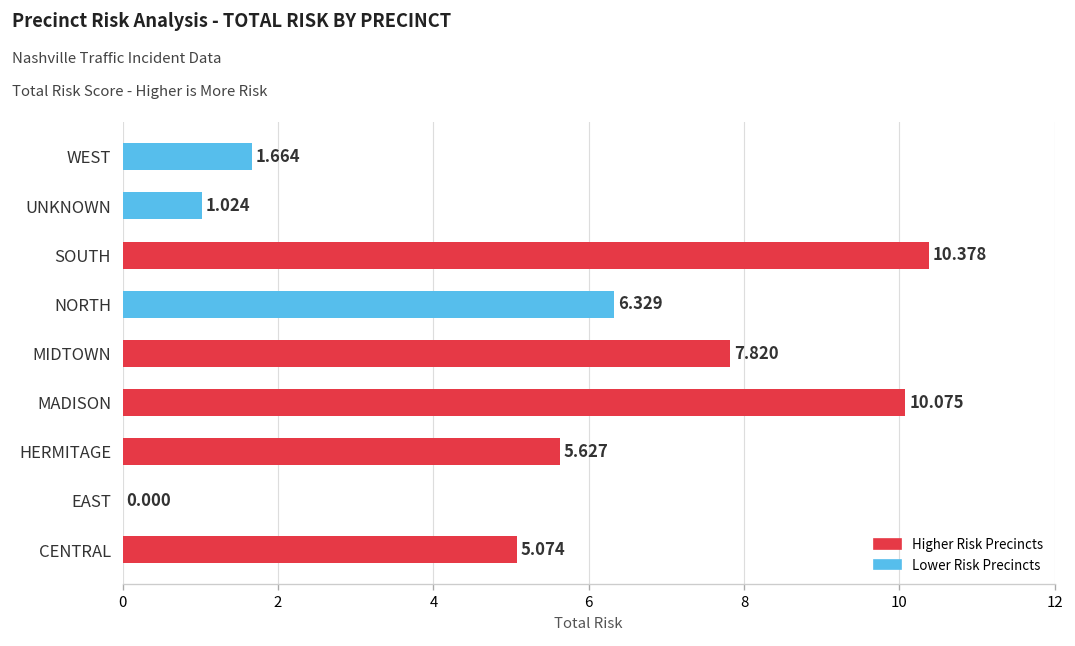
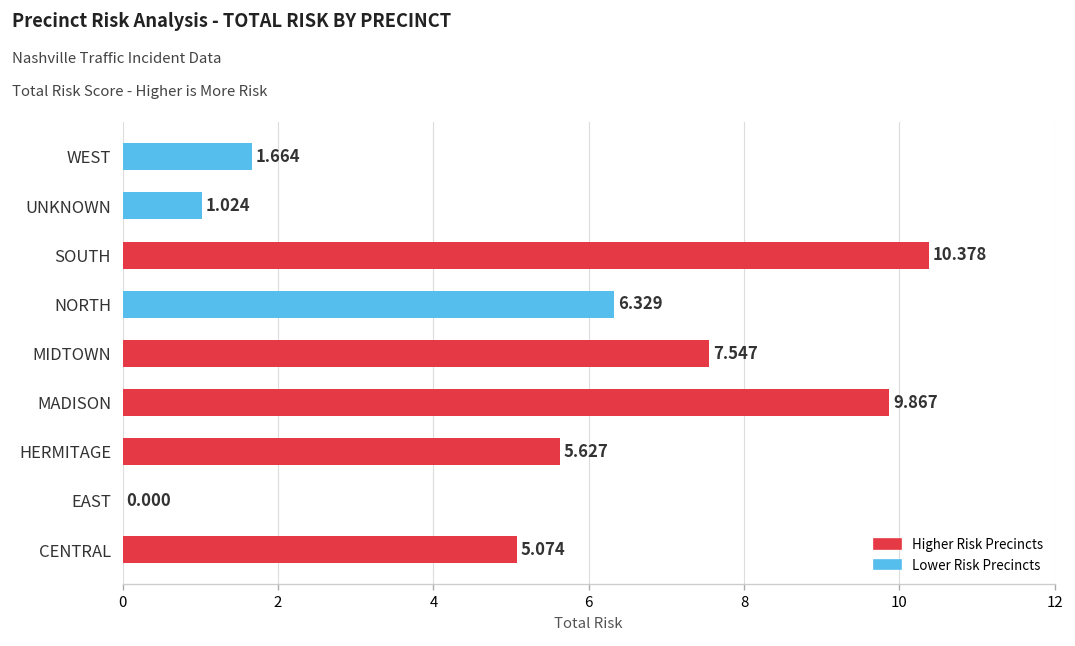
  {
    "WEST": 1.664,
    "UNKNOWN": 1.024,
    "SOUTH": 10.378,
    "NORTH": 6.329,
-   "MIDTOWN": 7.820,
-   "MADISON": 10.075,
+   "MIDTOWN": 7.547,
+   "MADISON": 9.867,
    "HERMITAGE": 5.627,
    "EAST": 0.000,
    "CENTRAL": 5.074
  }
